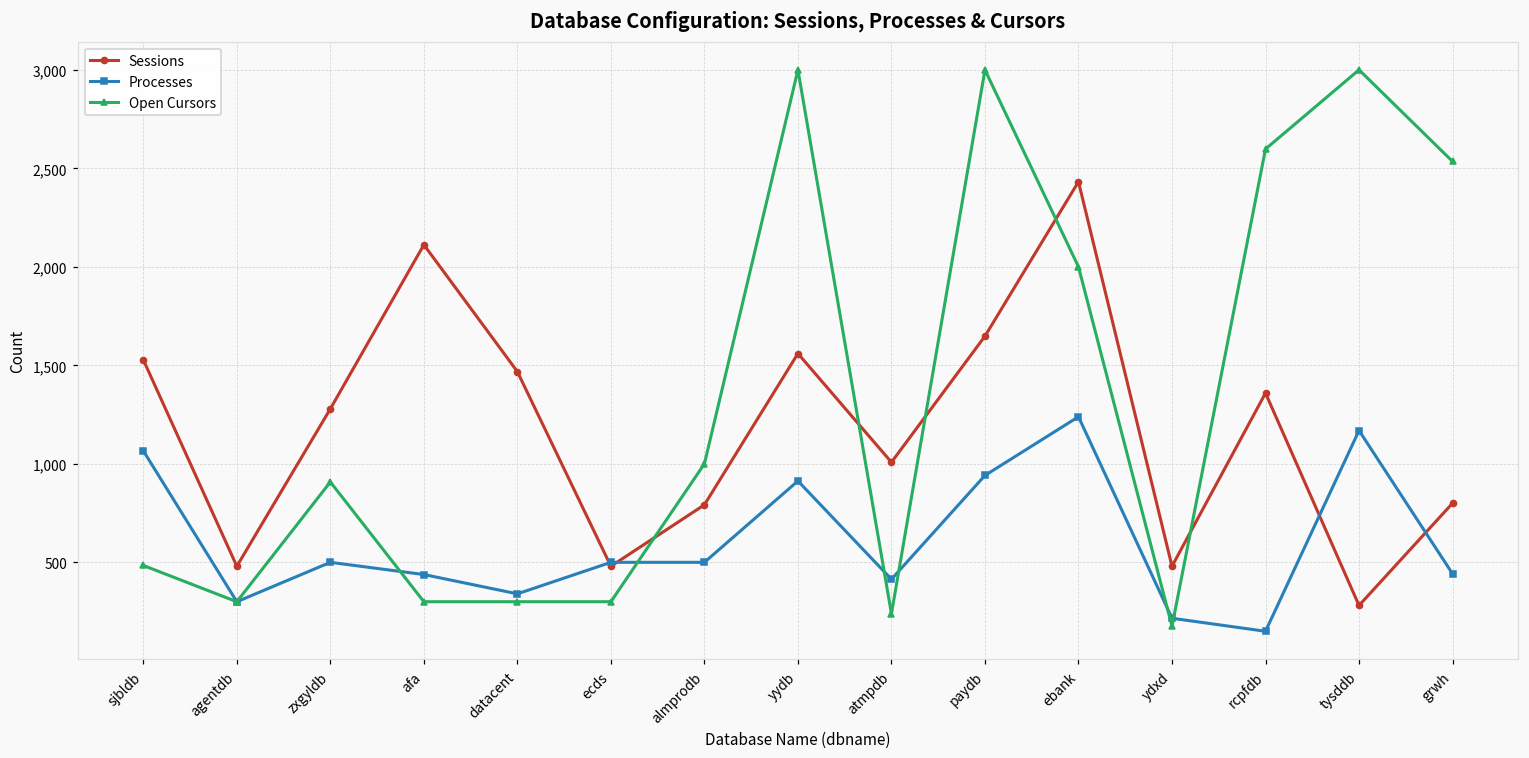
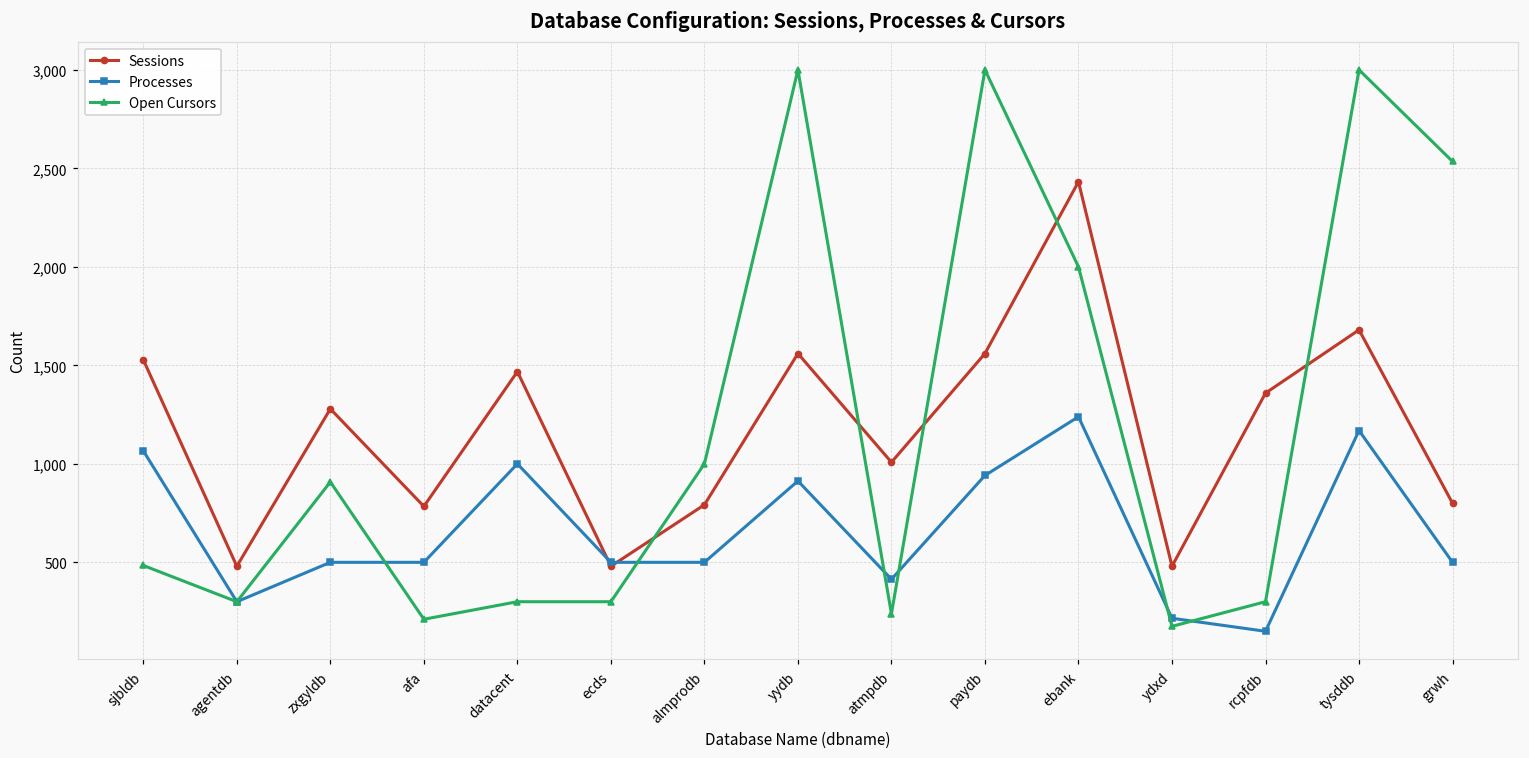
  {
    "Sessions": {
      "sjbldb": "1,530",
      "agentdb": "480",
      "zxgyldb": "1,280",
-     "afa": "2,110",
+     "afa": "780",
      "datacent": "1,470",
      "ecds": "480",
      "almprodb": "790",
      "yydb": "1,560",
      "atmpdb": "1,010",
-     "paydb": "1,650",
+     "paydb": "1,560",
      "ebank": "2,430",
      "ydxd": "480",
      "rcpfdb": "1,360",
-     "tysddb": "280",
+     "tysddb": "1,680",
      "grwh": "800"
    },
    "Processes": {
      "sjbldb": "1,070",
      "zxgyldb": "500",
-     "afa": "440",
-     "datacent": "340",
+     "afa": "500",
+     "datacent": "1,000",
      "ecds": "500",
      "almprodb": "500",
      "yydb": "910",
      "atmpdb": "410",
      "paydb": "940",
      "ebank": "1,240",
      "ydxd": "220",
      "rcpfdb": "150",
      "tysddb": "1,170",
-     "grwh": "440"
+     "grwh": "500"
    },
    "Open Cursors": {
      "sjbldb": "480",
      "zxgyldb": "910",
-     "afa": "300",
+     "afa": "210",
      "datacent": "300",
      "ecds": "300",
      "almprodb": "1,000",
      "yydb": "3,000",
      "atmpdb": "240",
      "paydb": "3,000",
      "ebank": "2,000",
      "ydxd": "180",
-     "rcpfdb": "2,600",
+     "rcpfdb": "300",
      "tysddb": "3,000",
      "grwh": "2,540"
    }
  }
